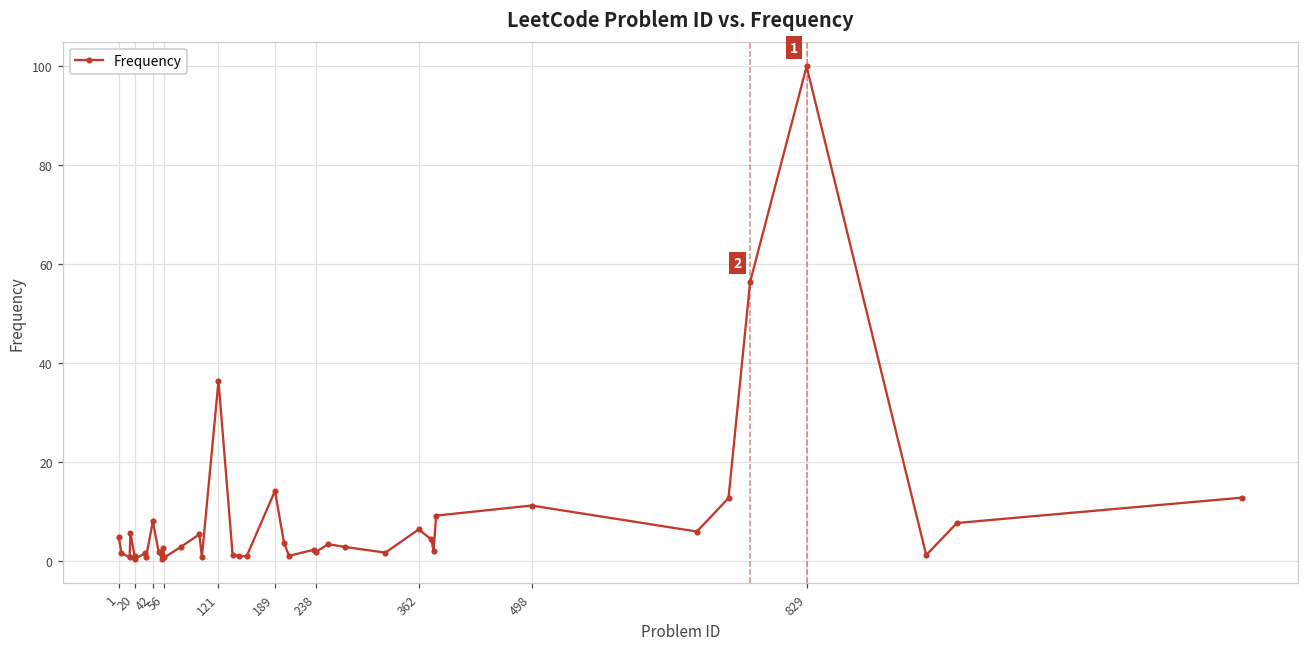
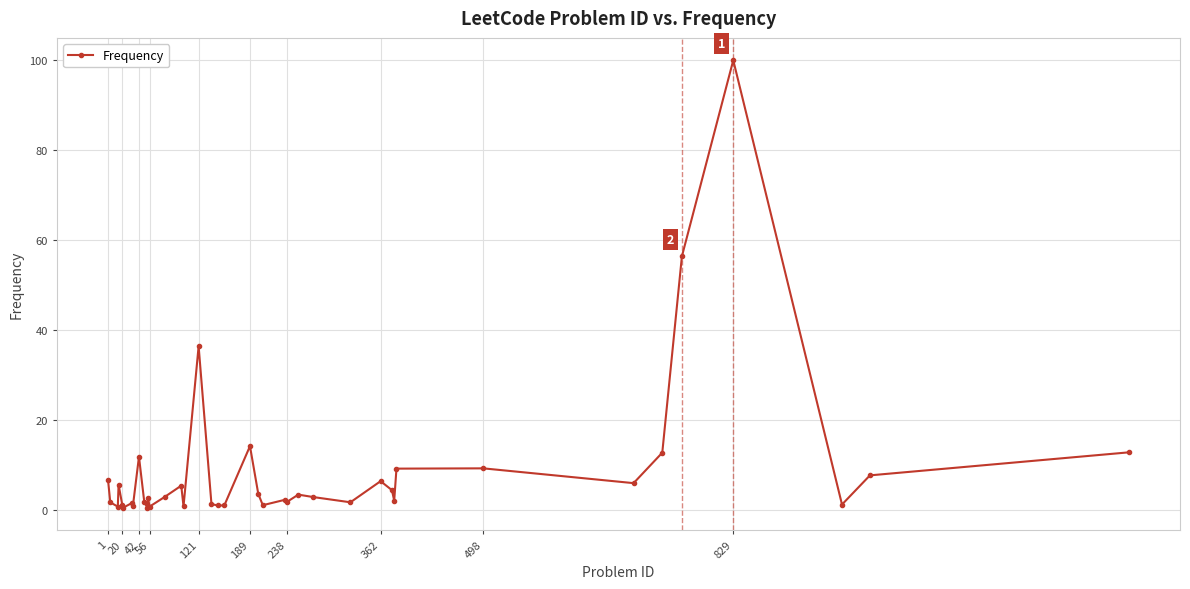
  {
-   "1": 5,
+   "1": 7,
    "20": 1,
-   "42": 8,
+   "42": 12,
    "56": 1,
    "121": 36,
    "189": 14,
    "238": 2,
    "362": 6,
-   "498": 11
+   "498": 9
  }
